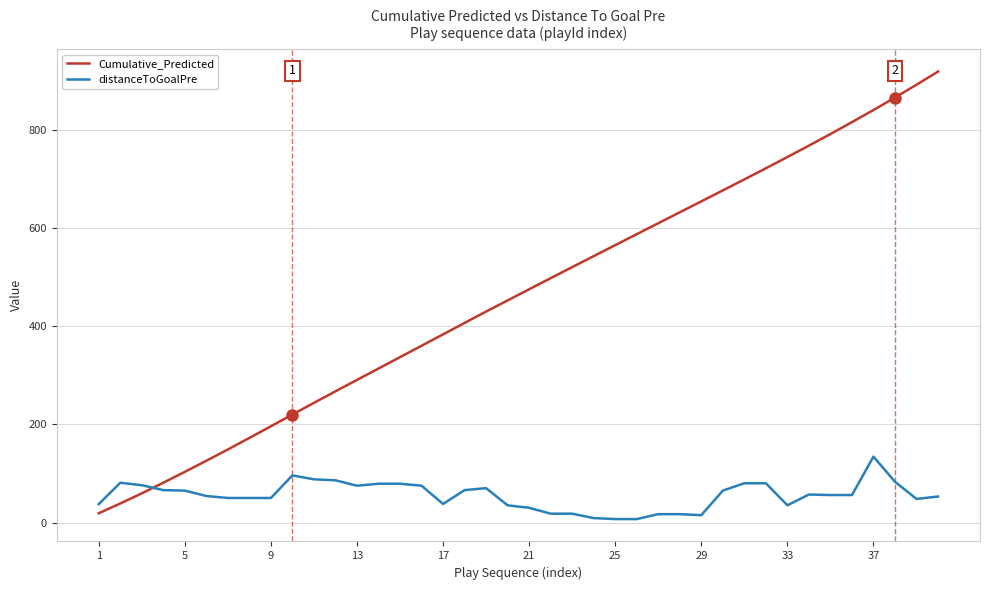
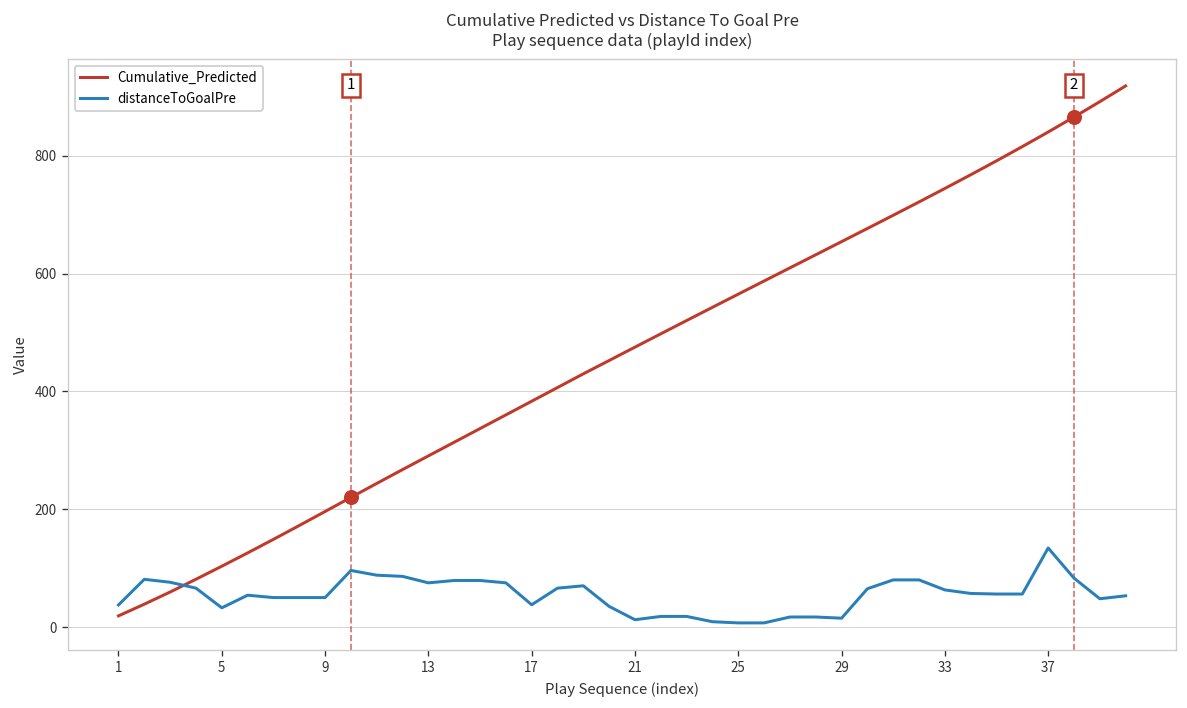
  {
    "distanceToGoalPre": {
      "1": 40,
-     "5": 70,
+     "5": 30,
      "9": 50,
      "13": 80,
      "17": 40,
-     "21": 30,
+     "21": 10,
      "25": 10,
      "29": 20,
-     "33": 40,
+     "33": 60,
      "37": 130
    }
  }
